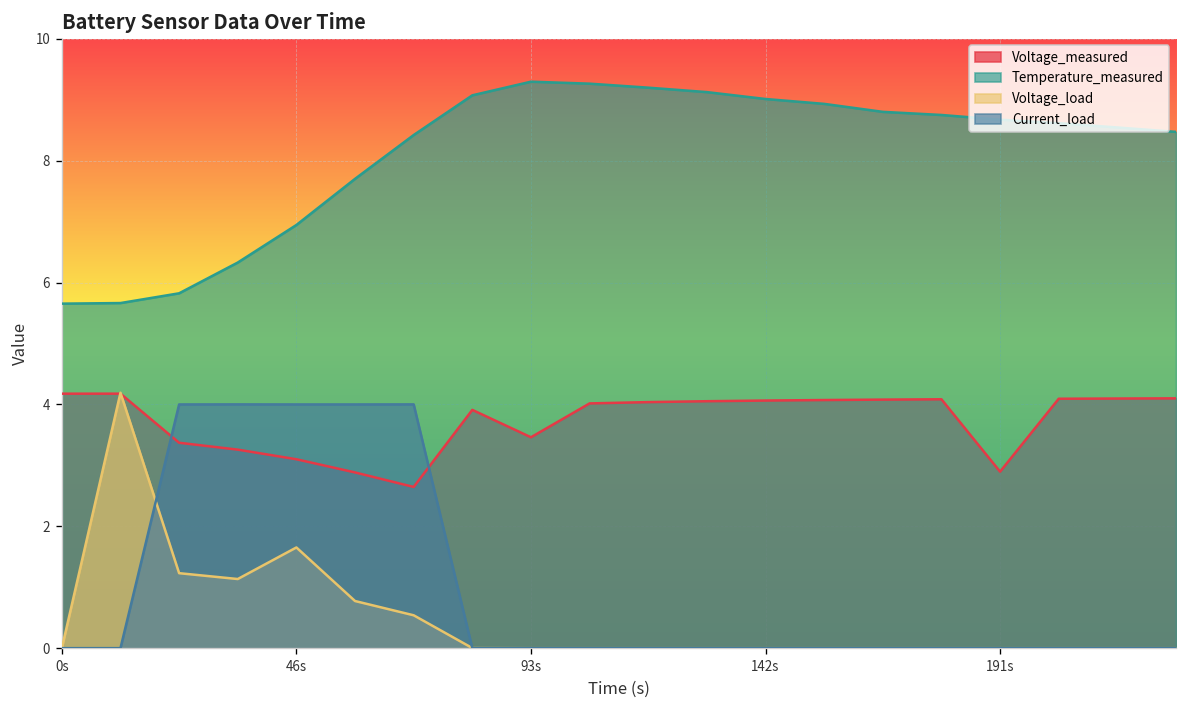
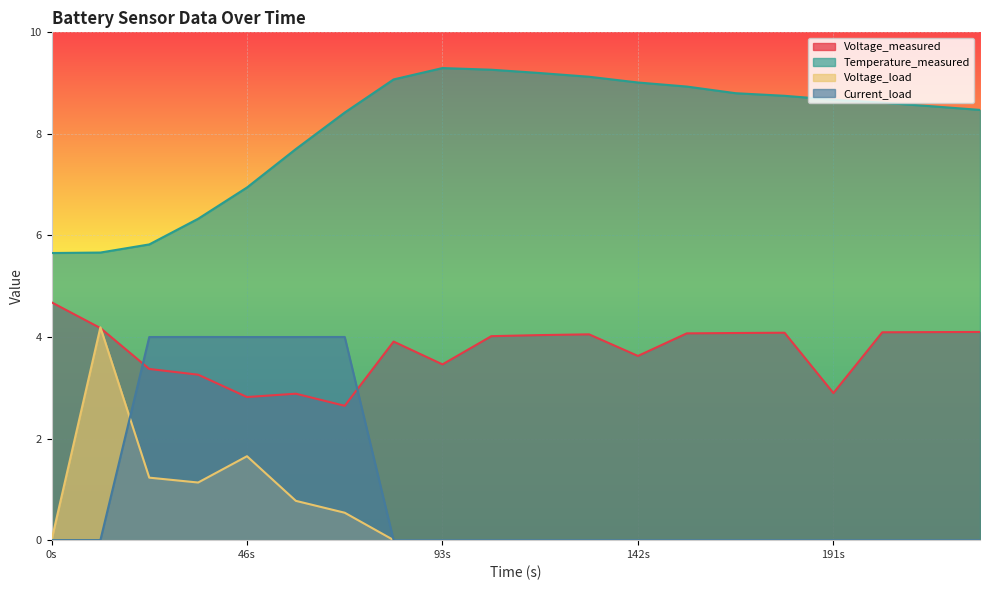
  {
    "Voltage_measured": {
-     "0s": 4.2,
-     "46s": 3.1,
+     "0s": 4.7,
+     "46s": 2.8,
      "93s": 3.5,
-     "142s": 4.1,
+     "142s": 3.6,
      "191s": 2.9
    },
    "Voltage_load": {
      "46s": 1.7
    }
  }
